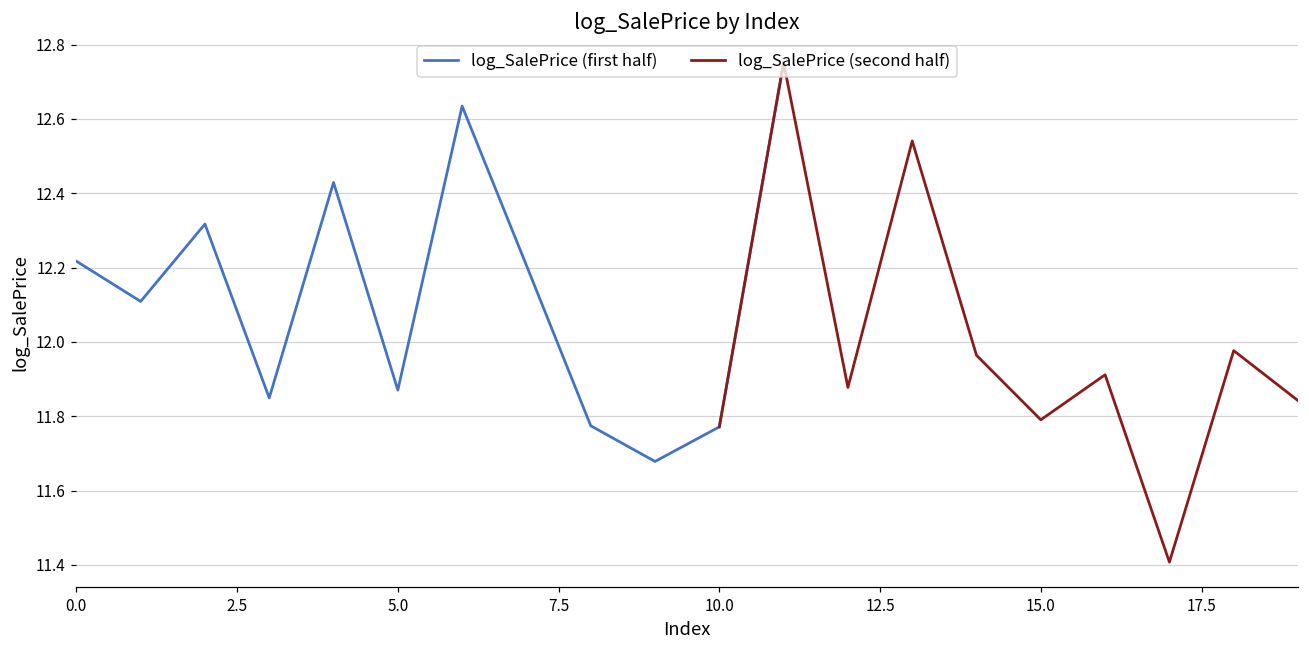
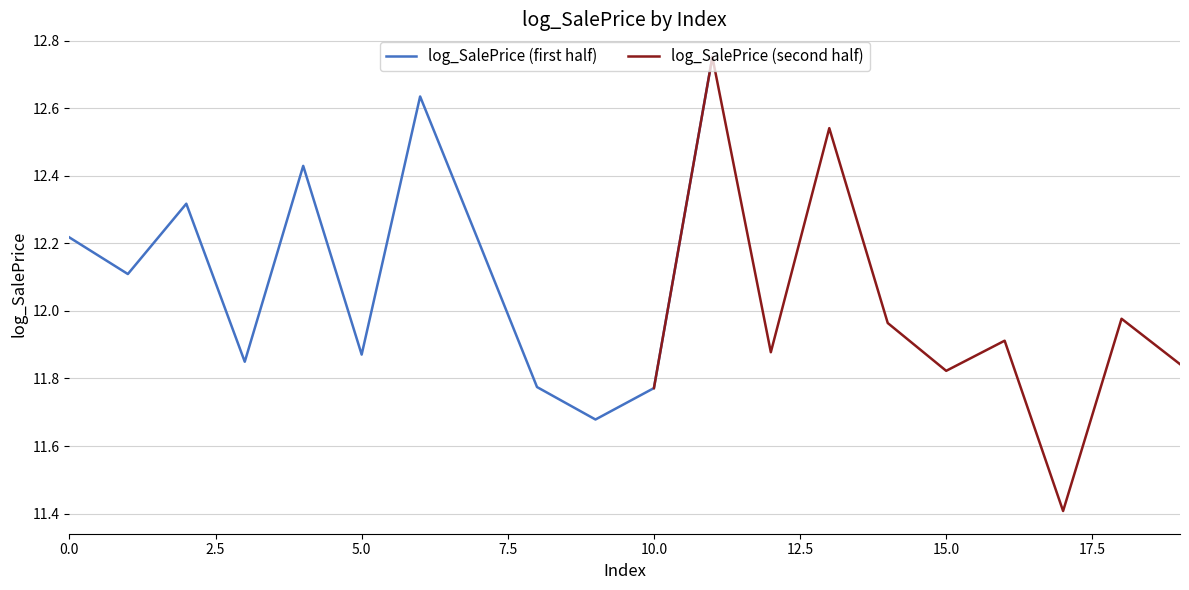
  {
    "log_SalePrice (first half)": {
      "0.0": 12.22,
      "5.0": 11.87
    },
    "log_SalePrice (second half)": {
-     "15.0": 11.79
+     "15.0": 11.82
    }
  }
